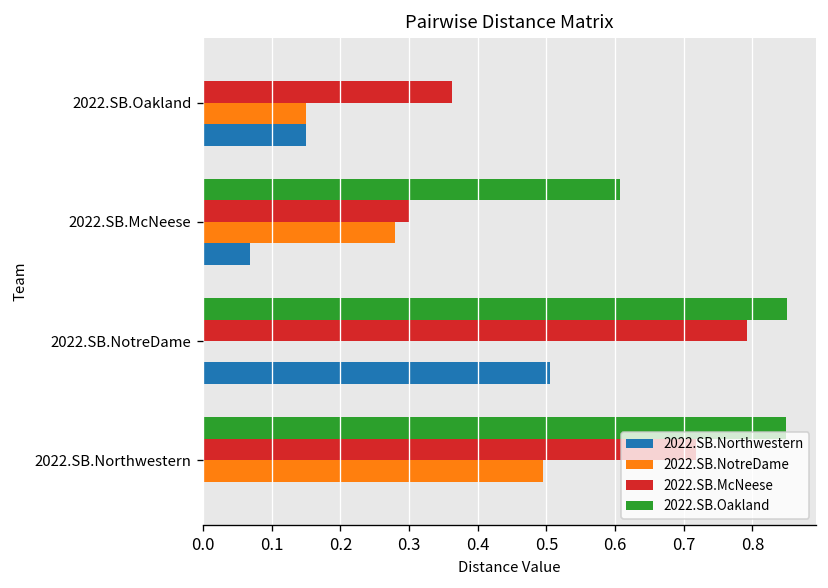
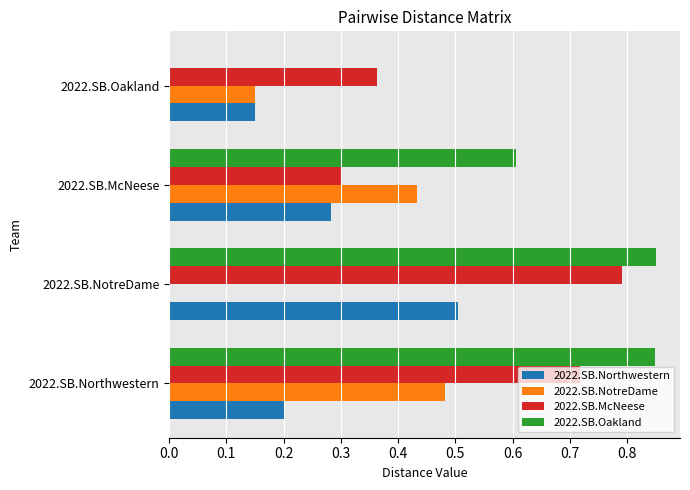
  {
    "2022.SB.Northwestern": {
      "2022.SB.Oakland": 0.15,
-     "2022.SB.McNeese": 0.07,
+     "2022.SB.McNeese": 0.28,
      "2022.SB.NotreDame": 0.50,
-     "2022.SB.Northwestern": 0.0
+     "2022.SB.Northwestern": 0.2
    },
    "2022.SB.NotreDame": {
      "2022.SB.Oakland": 0.15,
-     "2022.SB.McNeese": 0.28,
+     "2022.SB.McNeese": 0.43,
      "2022.SB.NotreDame": 0.00,
-     "2022.SB.Northwestern": 0.50
+     "2022.SB.Northwestern": 0.48
    },
    "2022.SB.McNeese": {
      "2022.SB.Oakland": 0.36,
      "2022.SB.McNeese": 0.30,
      "2022.SB.NotreDame": 0.79
    },
    "2022.SB.Oakland": {
      "2022.SB.Oakland": 0.00,
      "2022.SB.McNeese": 0.61,
      "2022.SB.NotreDame": 0.85,
      "2022.SB.Northwestern": 0.85
    }
  }
